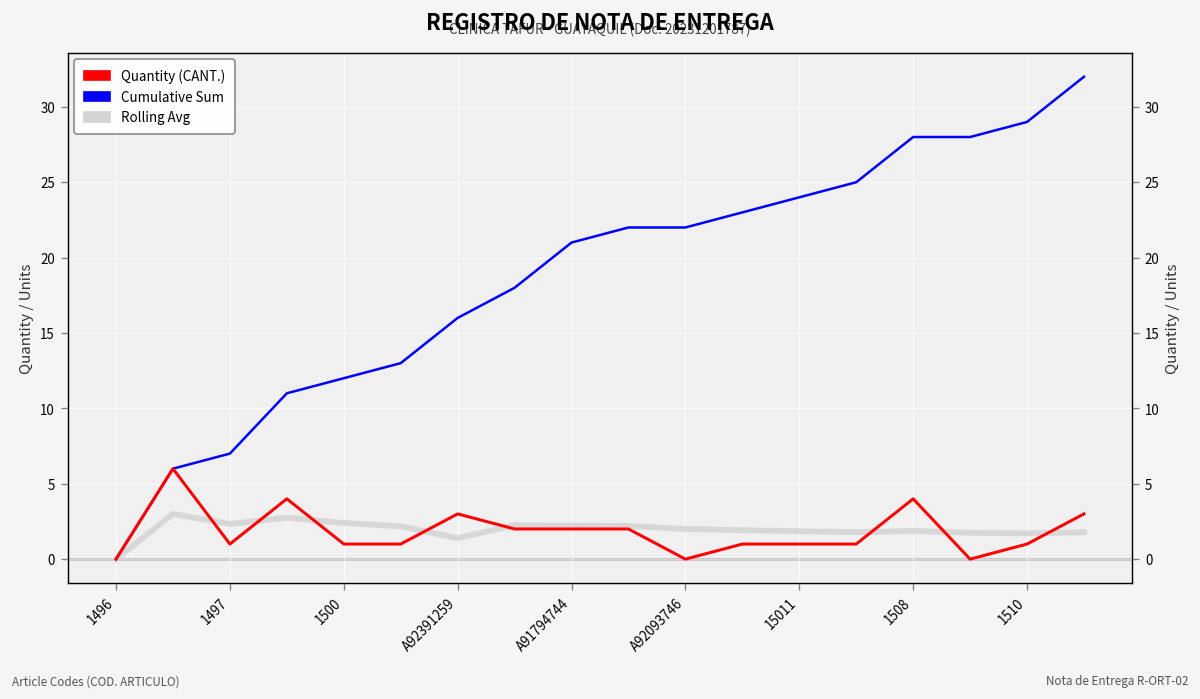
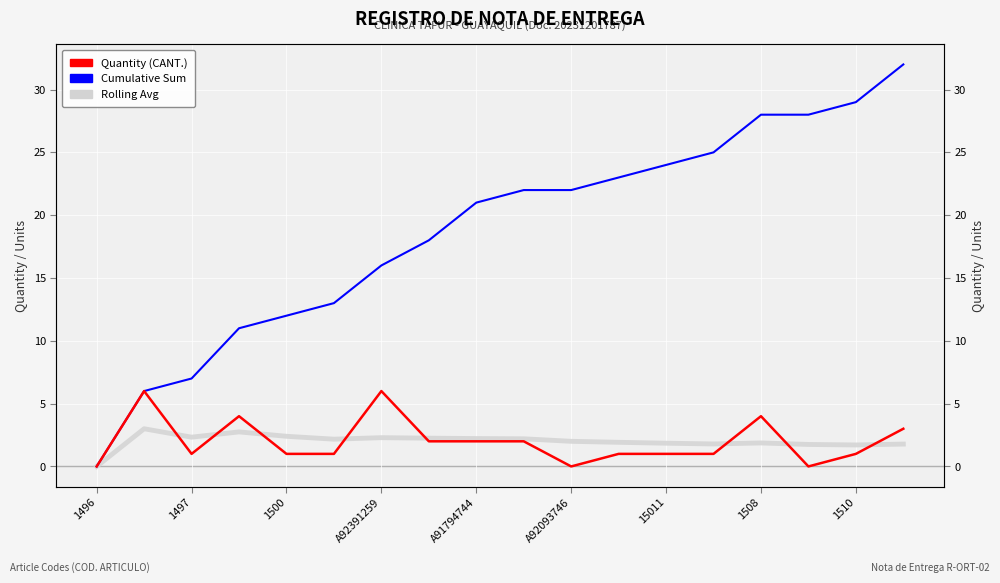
  {
    "Quantity (CANT.)": {
      "1497": 1,
      "1500": 1,
-     "A92391259": 3,
+     "A92391259": 6,
      "A91794744": 2,
      "A92093746": 0,
      "15011": 1,
      "1508": 4,
      "1510": 1
    },
    "Cumulative Sum": {
      "1497": 7.0,
      "1500": 12.0,
      "A92391259": 16.0,
      "A91794744": 21.0,
      "A92093746": 22.0,
      "15011": 24.0,
      "1508": 28.0,
      "1510": 29.0
    },
    "Rolling Avg": {
      "1497": 2.3,
      "1500": 2.4,
-     "A92391259": 1.4,
+     "A92391259": 2.3,
      "A91794744": 2.2,
      "A92093746": 2.0,
      "15011": 1.9,
      "1508": 1.9,
      "1510": 1.7
    }
  }
